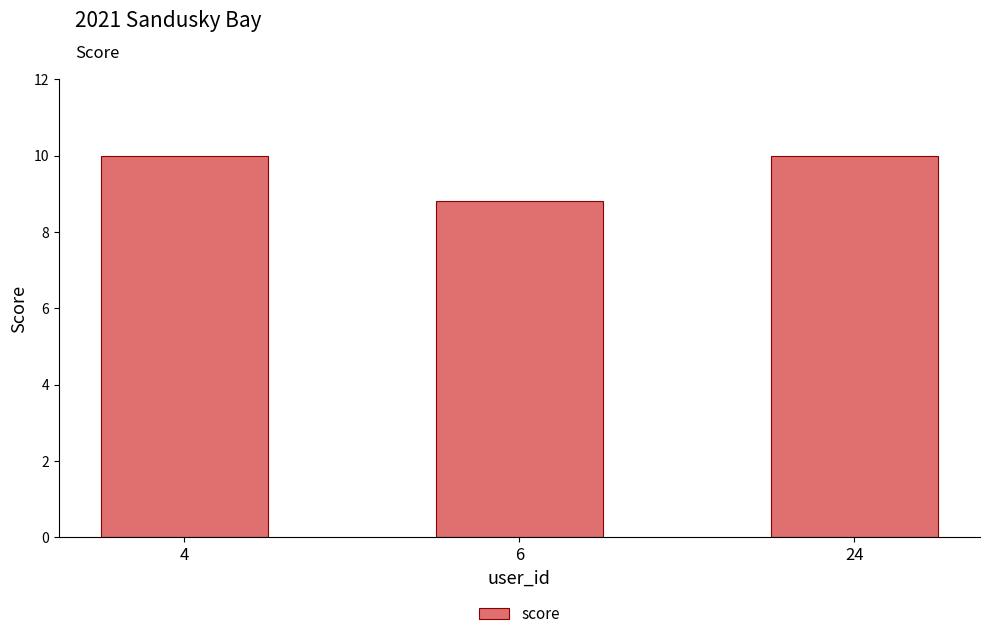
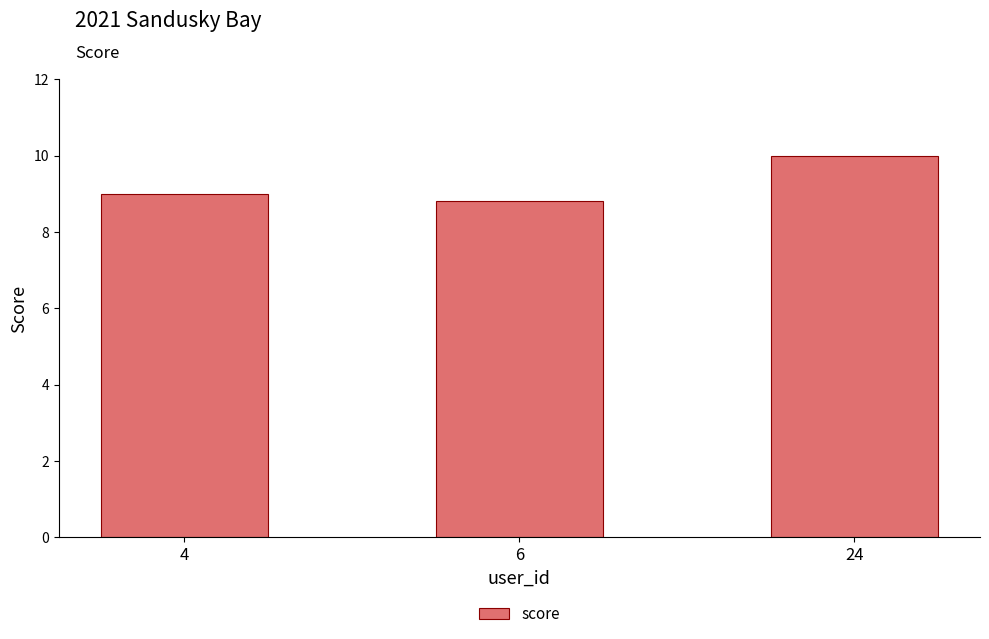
  {
-   "4": 10,
+   "4": 9,
    "6": 8.8,
    "24": 10
  }
